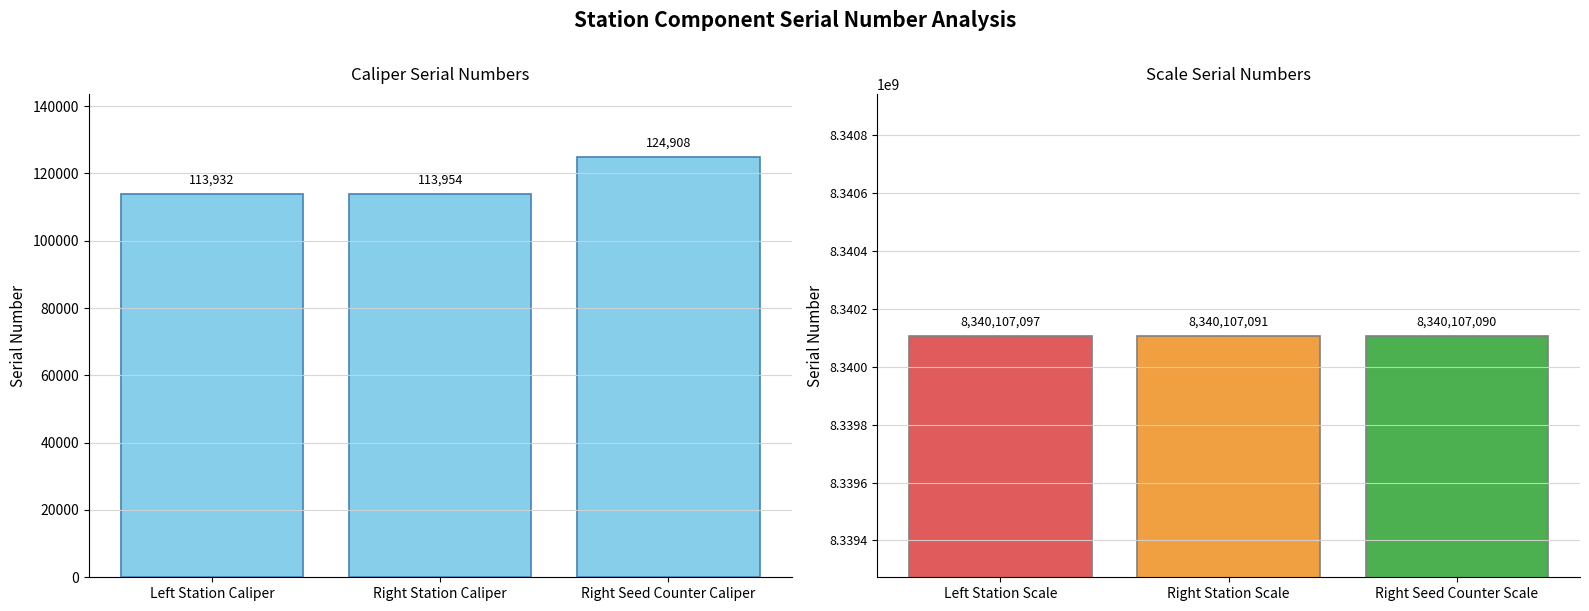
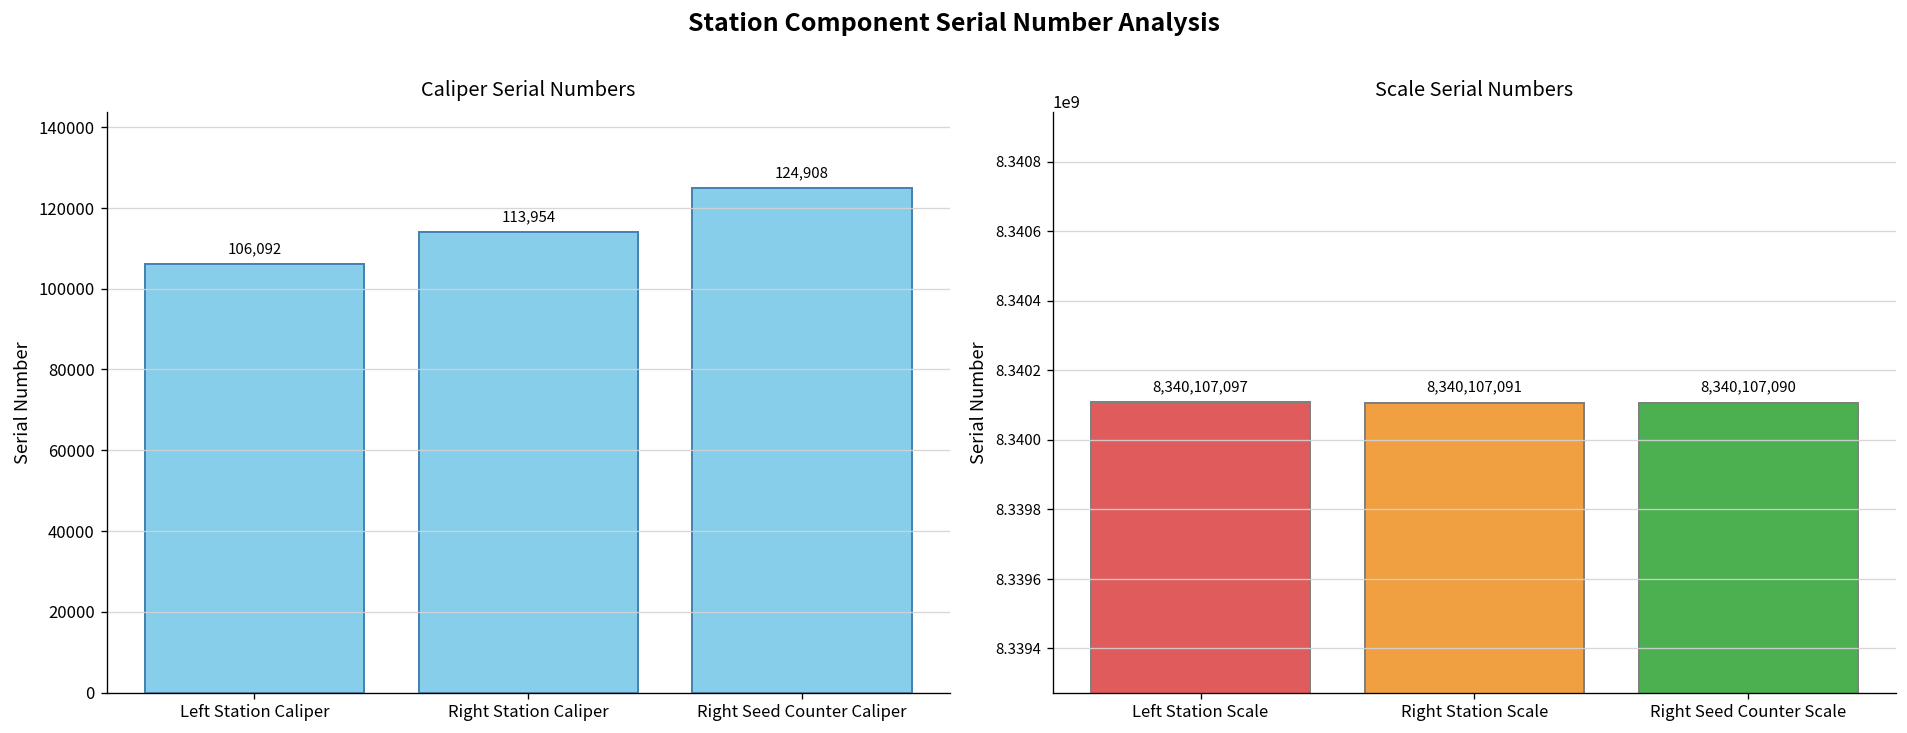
  {
    "Caliper Serial Numbers": {
-     "Left Station Caliper": "113,932",
+     "Left Station Caliper": "106,092",
      "Right Station Caliper": "113,954",
      "Right Seed Counter Caliper": "124,908"
    },
    "Scale Serial Numbers": {
      "Left Station Scale": "8,340,107,097",
      "Right Station Scale": "8,340,107,091",
      "Right Seed Counter Scale": "8,340,107,090"
    }
  }
